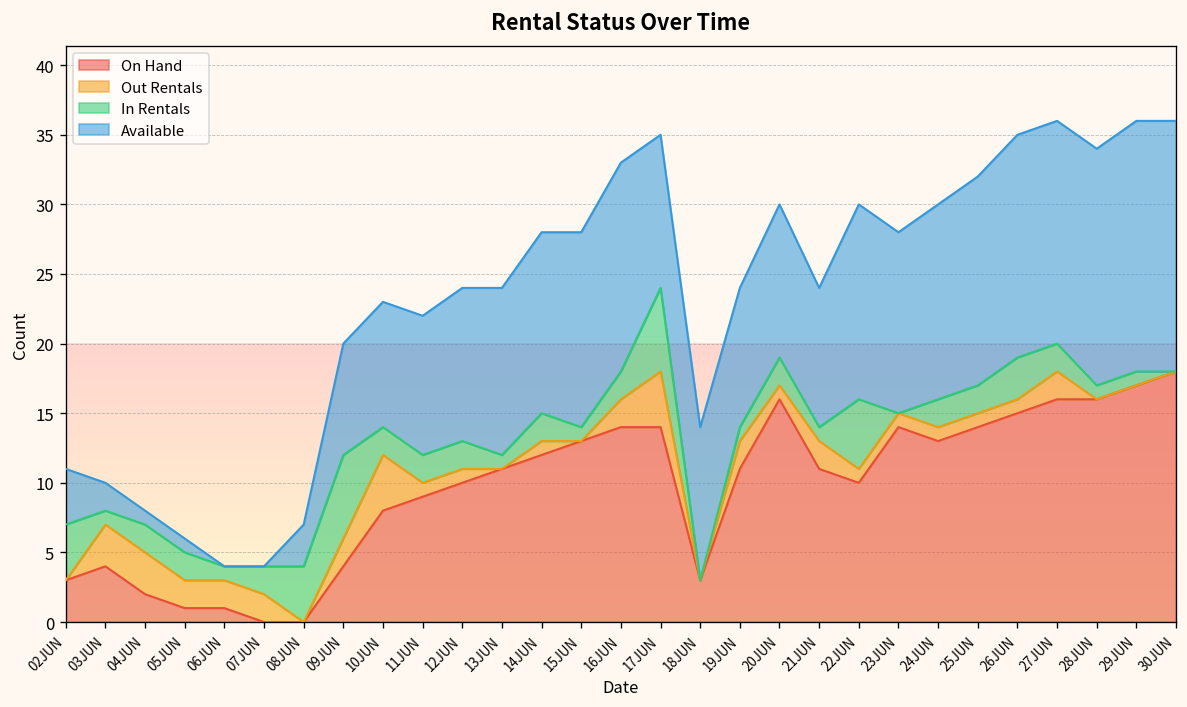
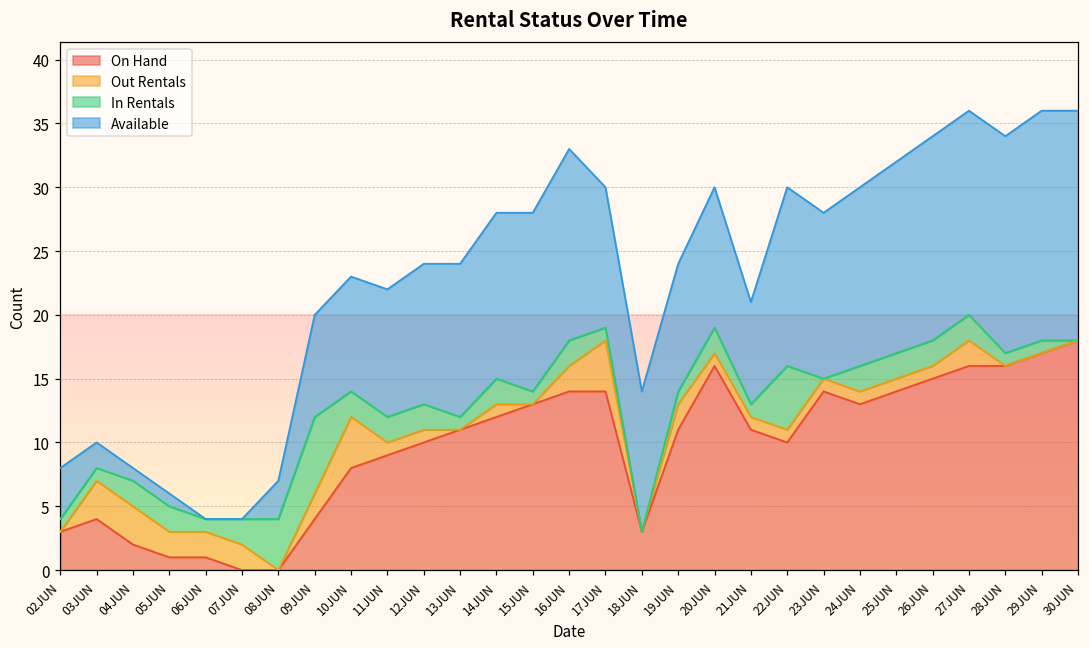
  {
    "On Hand": {
      "03JUN": 4,
      "04JUN": 2,
      "05JUN": 1,
      "06JUN": 1,
      "07JUN": 0,
      "09JUN": 4,
      "10JUN": 8,
      "11JUN": 9,
      "12JUN": 10,
      "14JUN": 12,
      "16JUN": 14,
      "17JUN": 14,
      "19JUN": 11,
      "20JUN": 16,
      "21JUN": 11,
      "22JUN": 10,
      "23JUN": 14,
      "24JUN": 13,
      "25JUN": 14,
      "26JUN": 15,
      "27JUN": 16
    },
    "Out Rentals": {
      "03JUN": 3,
      "04JUN": 3,
      "05JUN": 2,
      "06JUN": 2,
      "07JUN": 2,
      "09JUN": 2,
      "10JUN": 4,
      "11JUN": 1,
      "12JUN": 1,
      "14JUN": 1,
      "16JUN": 2,
      "17JUN": 4,
      "19JUN": 2,
      "20JUN": 1,
-     "21JUN": 2,
+     "21JUN": 1,
      "22JUN": 1,
      "24JUN": 1,
      "25JUN": 1,
      "26JUN": 1,
      "27JUN": 2
    },
    "In Rentals": {
-     "02JUN": 4,
+     "02JUN": 1,
      "03JUN": 1,
      "04JUN": 2,
      "05JUN": 2,
      "08JUN": 4,
      "09JUN": 6,
      "10JUN": 2,
      "11JUN": 2,
      "12JUN": 2,
      "13JUN": 1,
      "14JUN": 2,
      "15JUN": 1,
      "16JUN": 2,
-     "17JUN": 6,
+     "17JUN": 1,
      "19JUN": 1,
      "20JUN": 2,
      "21JUN": 1,
      "22JUN": 5,
      "24JUN": 2,
      "25JUN": 2,
-     "26JUN": 3,
+     "26JUN": 2,
      "27JUN": 2,
      "28JUN": 1,
      "29JUN": 1
    },
    "Available": {
      "02JUN": 4,
      "03JUN": 2,
      "04JUN": 1,
      "05JUN": 1,
      "08JUN": 3,
      "09JUN": 8,
      "10JUN": 9,
      "11JUN": 10,
      "12JUN": 11,
      "13JUN": 12,
      "14JUN": 13,
      "15JUN": 14,
      "16JUN": 15,
      "17JUN": 11,
      "18JUN": 11,
      "19JUN": 10,
      "20JUN": 11,
-     "21JUN": 10,
+     "21JUN": 8,
      "22JUN": 14,
      "23JUN": 13,
      "24JUN": 14,
      "25JUN": 15,
      "26JUN": 16,
      "27JUN": 16,
      "28JUN": 17,
      "29JUN": 18,
      "30JUN": 18
    }
  }
